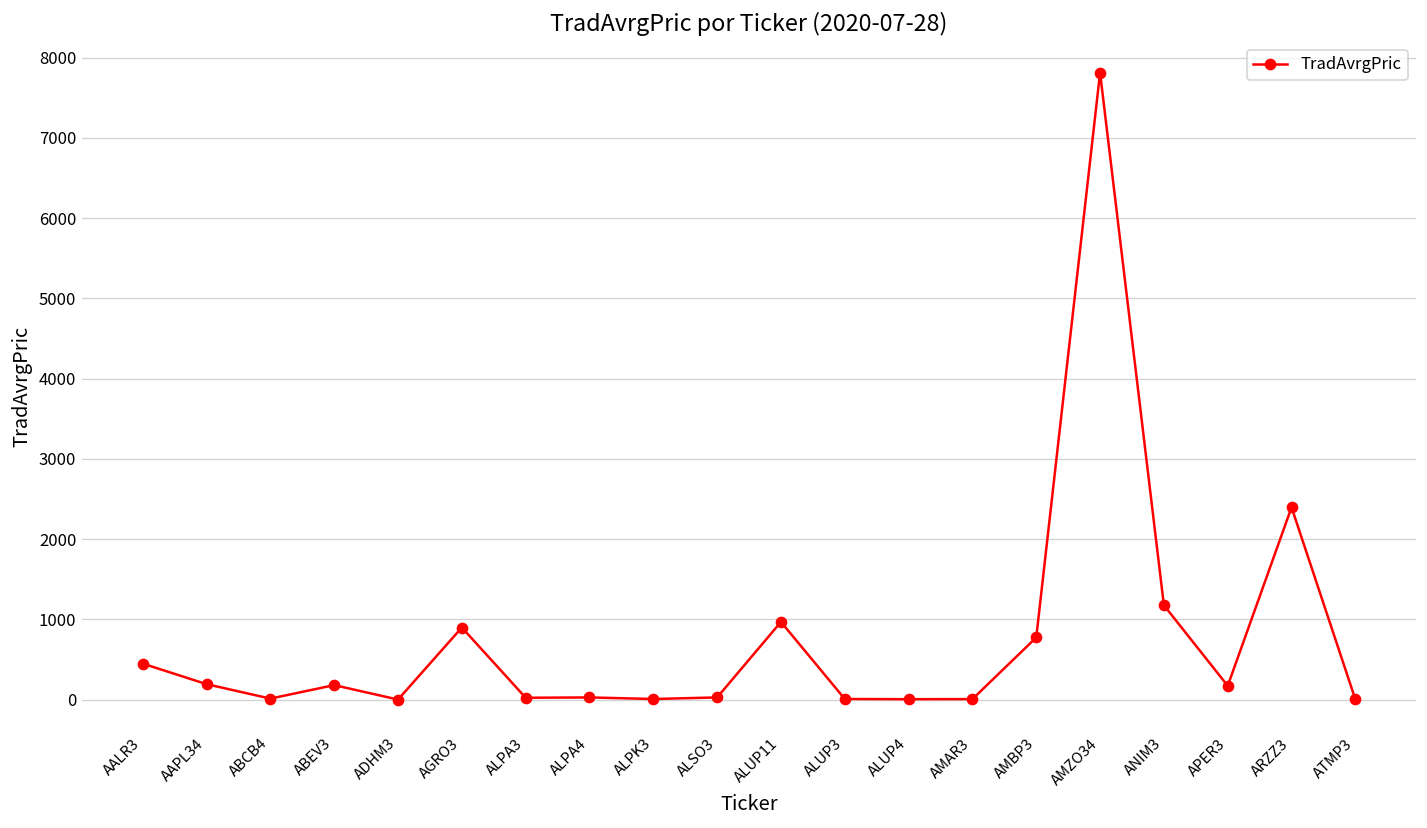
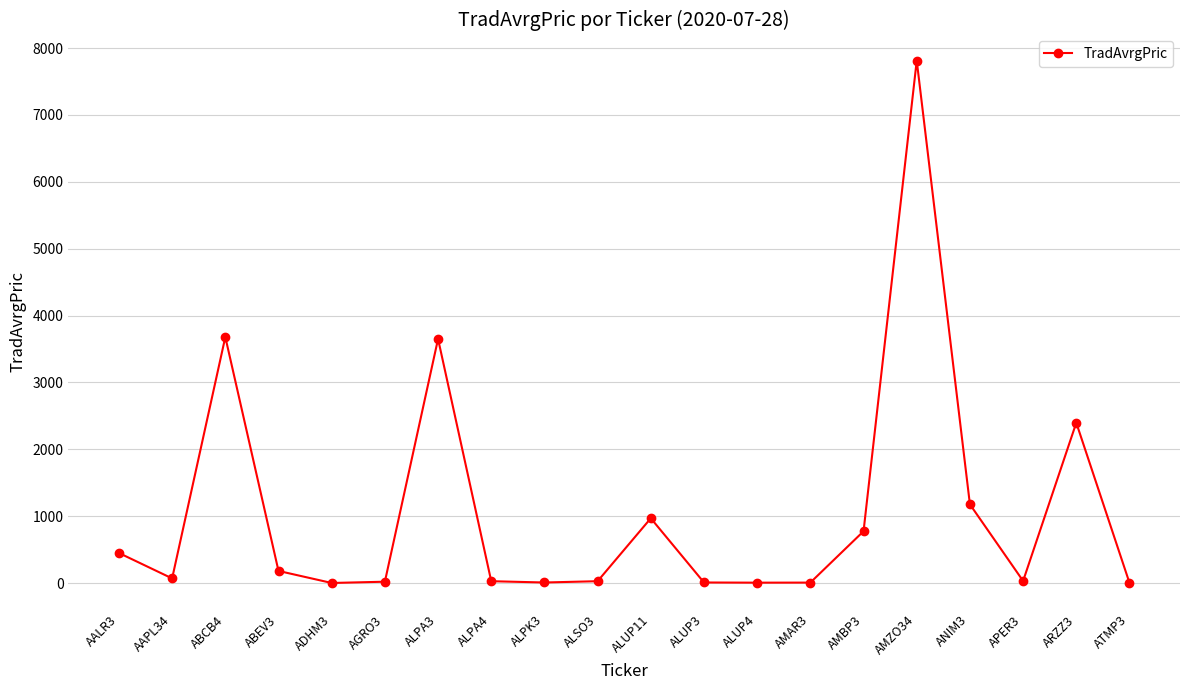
  {
    "AALR3": 500,
-   "AAPL34": 200,
-   "ABCB4": 0,
+   "AAPL34": 100,
+   "ABCB4": 3700,
    "ABEV3": 200,
    "ADHM3": 0,
-   "AGRO3": 900,
-   "ALPA3": 0,
+   "AGRO3": 0,
+   "ALPA3": 3700,
    "ALPA4": 0,
    "ALPK3": 0,
    "ALSO3": 0,
    "ALUP11": 1000,
    "ALUP3": 0,
    "ALUP4": 0,
    "AMAR3": 0,
    "AMBP3": 800,
    "AMZO34": 7800,
    "ANIM3": 1200,
-   "APER3": 200,
+   "APER3": 0,
    "ARZZ3": 2400,
    "ATMP3": 0
  }
